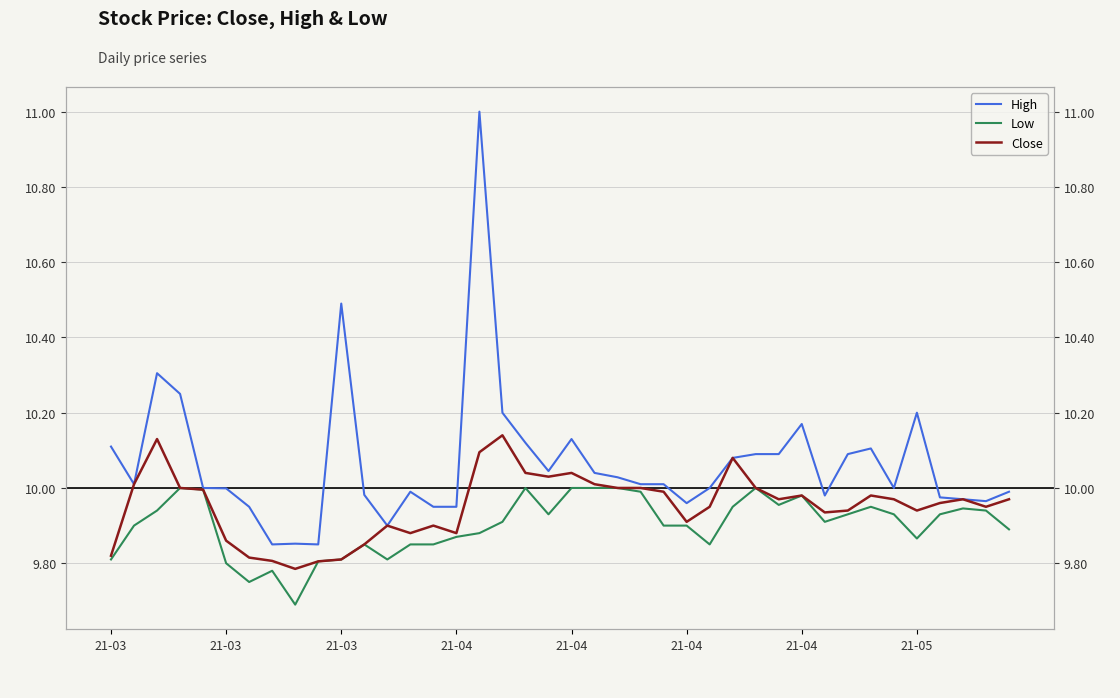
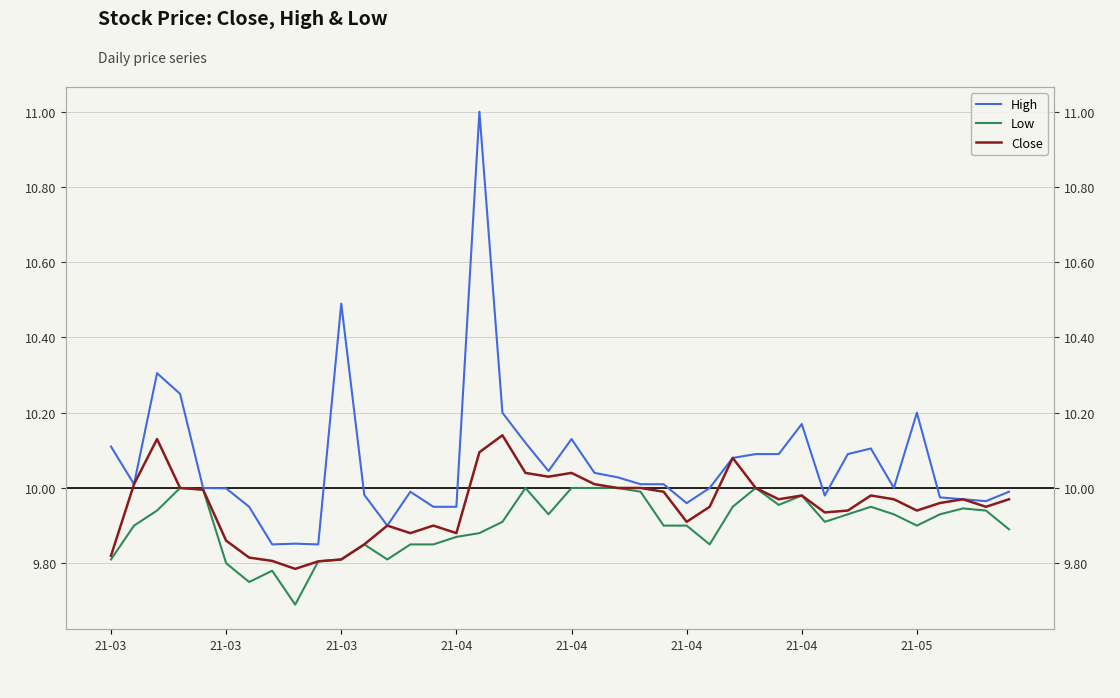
  {
    "High": {
      "21-05": 10.20
    },
    "Low": {
-     "21-05": 9.87
+     "21-05": 9.90
    },
    "Close": {
      "21-05": 9.94
    }
  }
